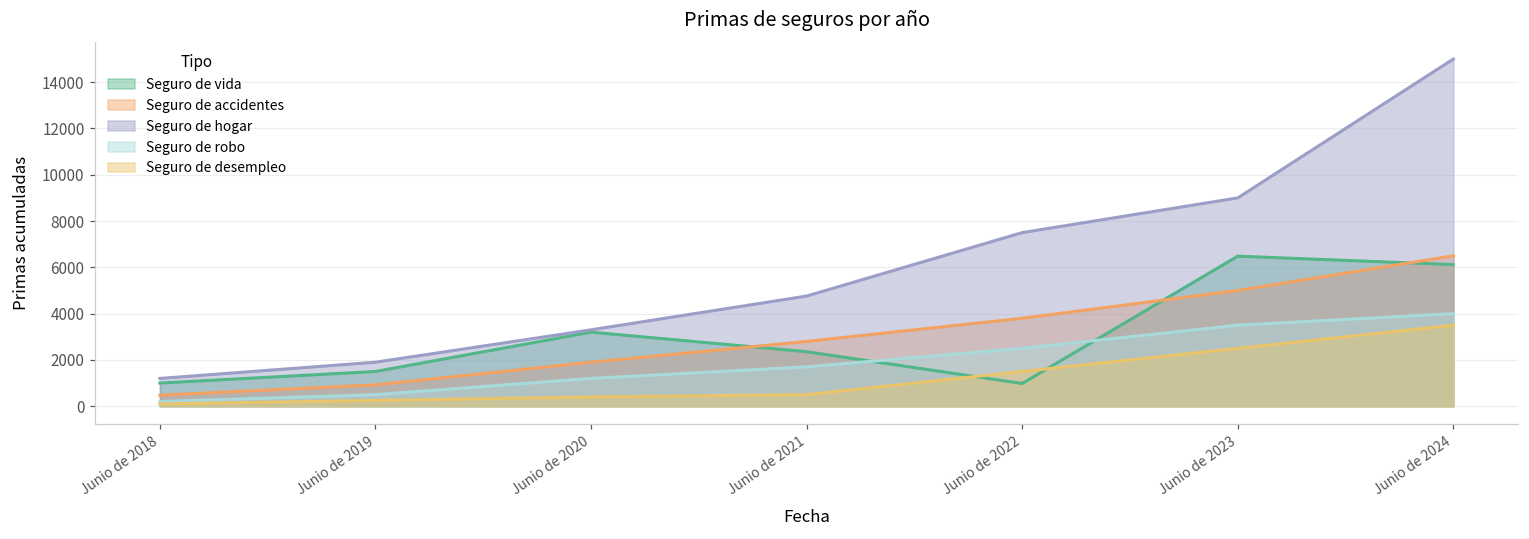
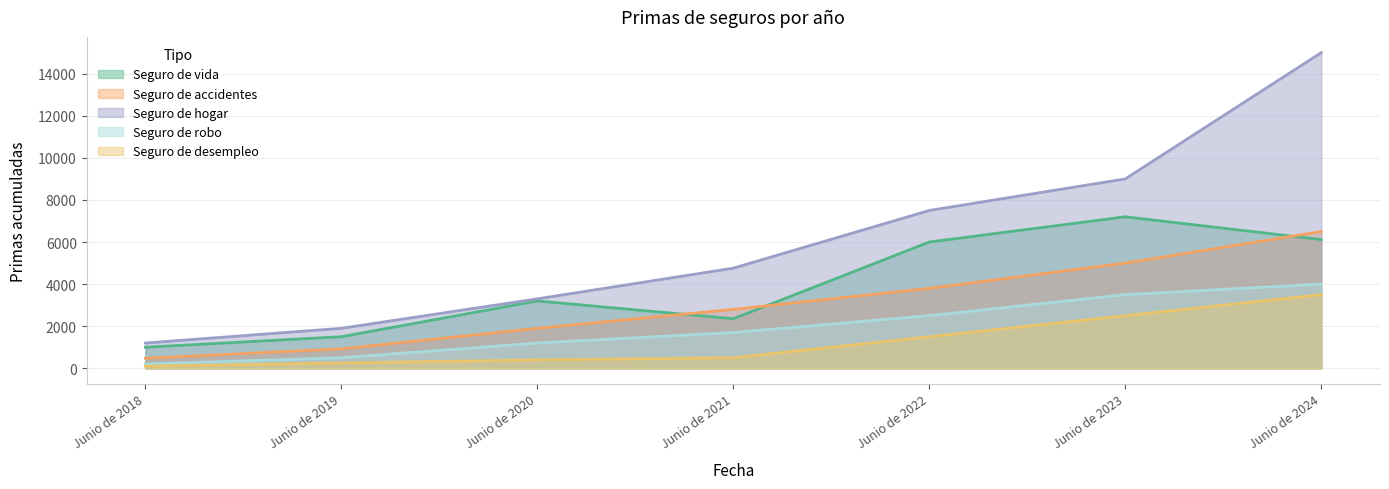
  {
    "Seguro de vida": {
      "Junio de 2018": 1000,
      "Junio de 2019": 1500,
      "Junio de 2021": 2400,
-     "Junio de 2022": 1000,
-     "Junio de 2023": 6500,
+     "Junio de 2022": 6000,
+     "Junio de 2023": 7200,
      "Junio de 2024": 6100
    }
  }
